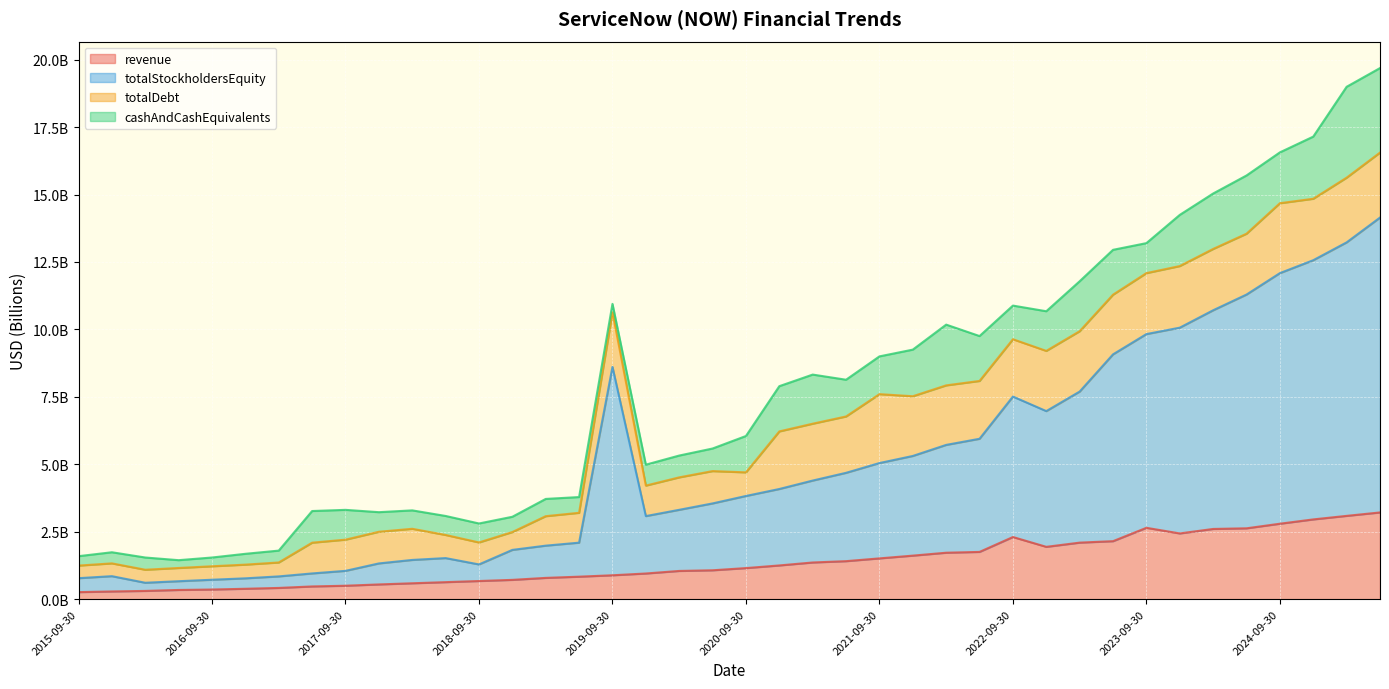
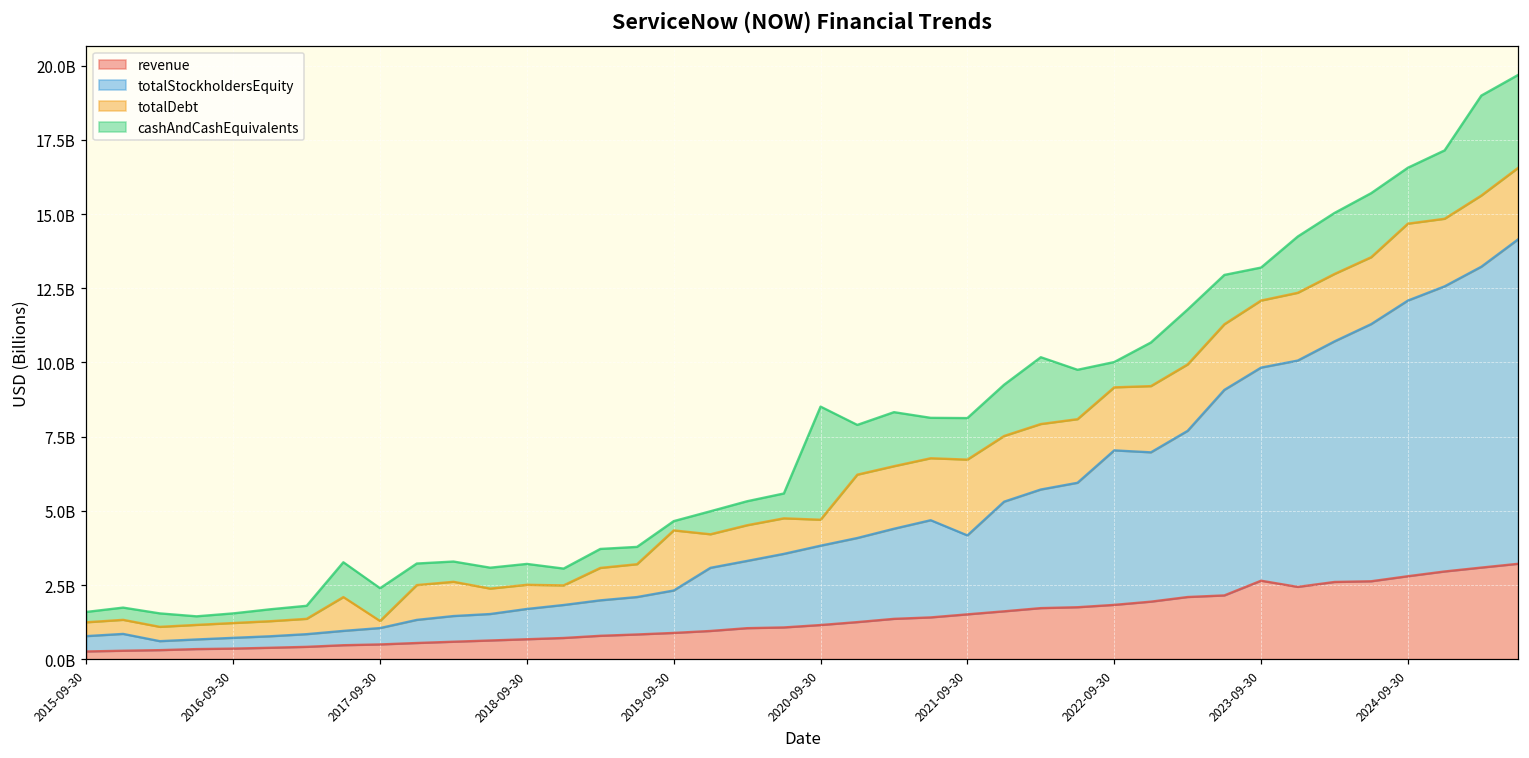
  {
    "revenue": {
      "2015-09-30": 300000000,
      "2016-09-30": 400000000,
      "2017-09-30": 500000000,
      "2018-09-30": 700000000,
      "2019-09-30": 900000000,
      "2020-09-30": 1200000000,
      "2021-09-30": 1500000000,
-     "2022-09-30": 2300000000,
+     "2022-09-30": 1800000000,
      "2023-09-30": 2600000000,
      "2024-09-30": 2800000000
    },
    "totalStockholdersEquity": {
      "2015-09-30": 500000000,
      "2016-09-30": 400000000,
      "2017-09-30": 600000000,
-     "2018-09-30": 600000000,
-     "2019-09-30": 7700000000,
+     "2018-09-30": 1000000000,
+     "2019-09-30": 1400000000,
      "2020-09-30": 2700000000,
-     "2021-09-30": 3500000000,
+     "2021-09-30": 2700000000,
      "2022-09-30": 5200000000,
      "2023-09-30": 7200000000,
      "2024-09-30": 9300000000
    },
    "totalDebt": {
      "2015-09-30": 500000000,
      "2016-09-30": 500000000,
-     "2017-09-30": 1200000000,
+     "2017-09-30": 200000000,
      "2018-09-30": 800000000,
      "2019-09-30": 2000000000,
      "2020-09-30": 900000000,
      "2021-09-30": 2600000000,
      "2022-09-30": 2100000000,
      "2023-09-30": 2300000000,
      "2024-09-30": 2600000000
    },
    "cashAndCashEquivalents": {
      "2015-09-30": 300000000,
      "2016-09-30": 300000000,
      "2017-09-30": 1100000000,
      "2018-09-30": 700000000,
      "2019-09-30": 300000000,
-     "2020-09-30": 1300000000,
+     "2020-09-30": 3800000000,
      "2021-09-30": 1400000000,
-     "2022-09-30": 1200000000,
+     "2022-09-30": 900000000,
      "2023-09-30": 1100000000,
      "2024-09-30": 1900000000
    }
  }
